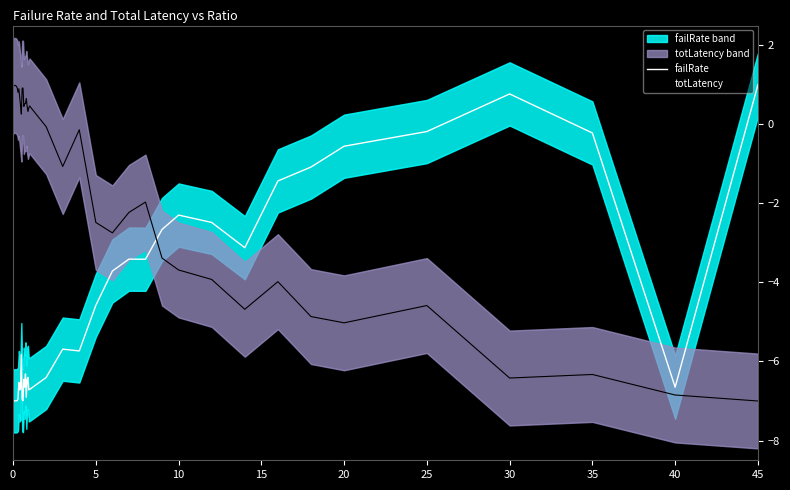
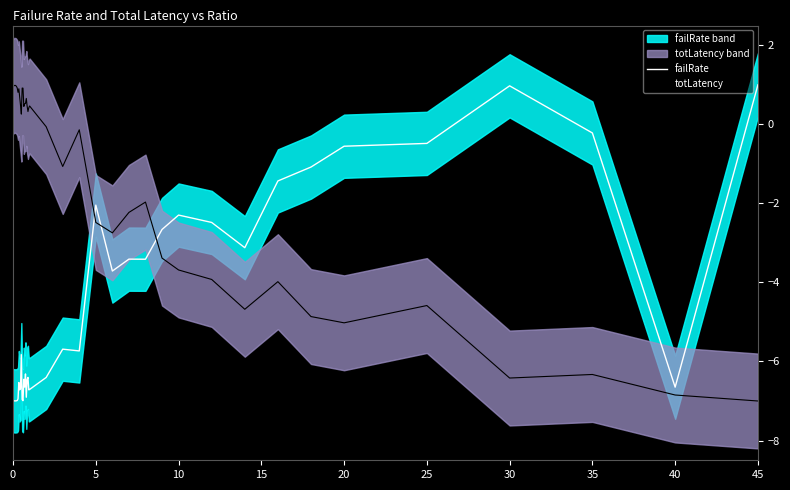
  {
    "failRate": {
      "0": -7.0,
-     "5": -4.6,
+     "5": -2.0,
      "10": -2.3,
      "20": -0.6,
-     "25": -0.2,
-     "30": 0.8,
+     "25": -0.5,
+     "30": 1.0,
      "35": -0.2,
      "40": -6.6,
      "45": 1.0
    },
    "totLatency": {
      "0": 1.0,
      "5": -2.5,
      "10": -3.7,
      "20": -5.0,
      "25": -4.6,
      "30": -6.4,
      "35": -6.3,
      "40": -6.8,
      "45": -7.0
    }
  }
